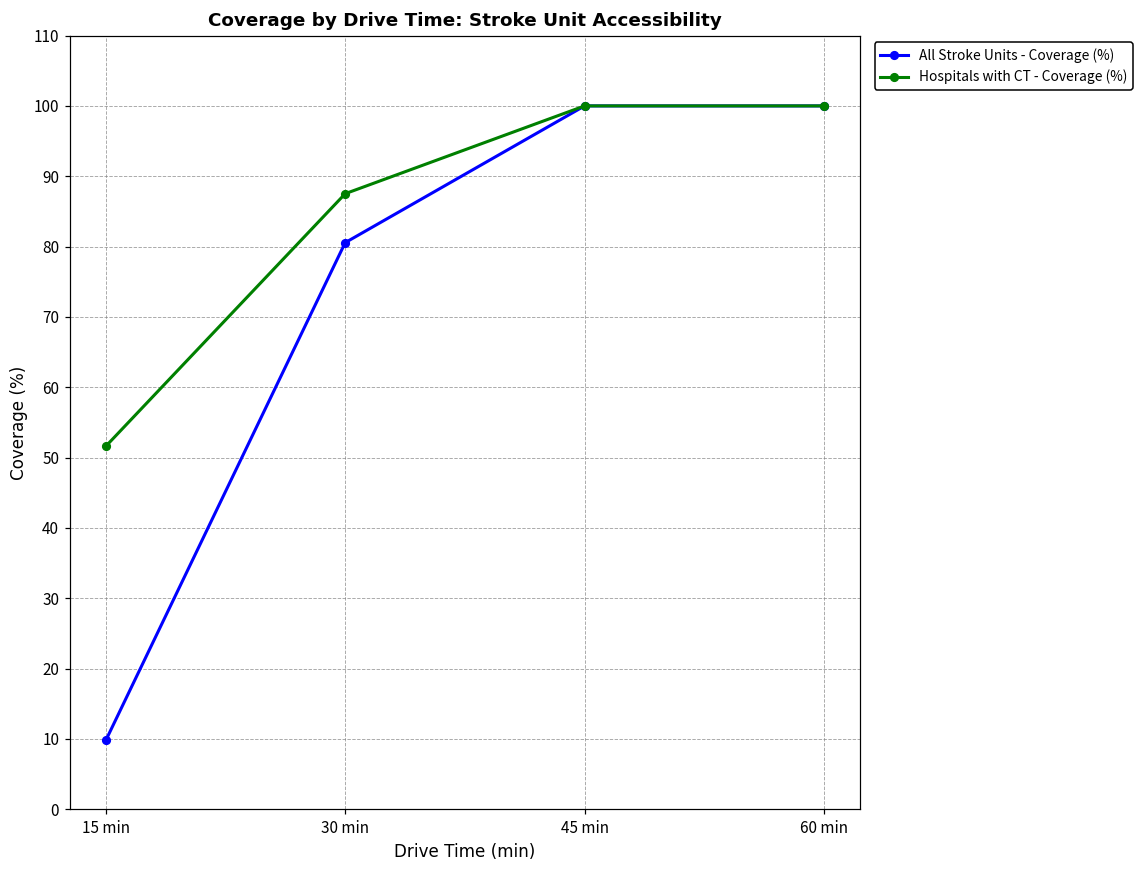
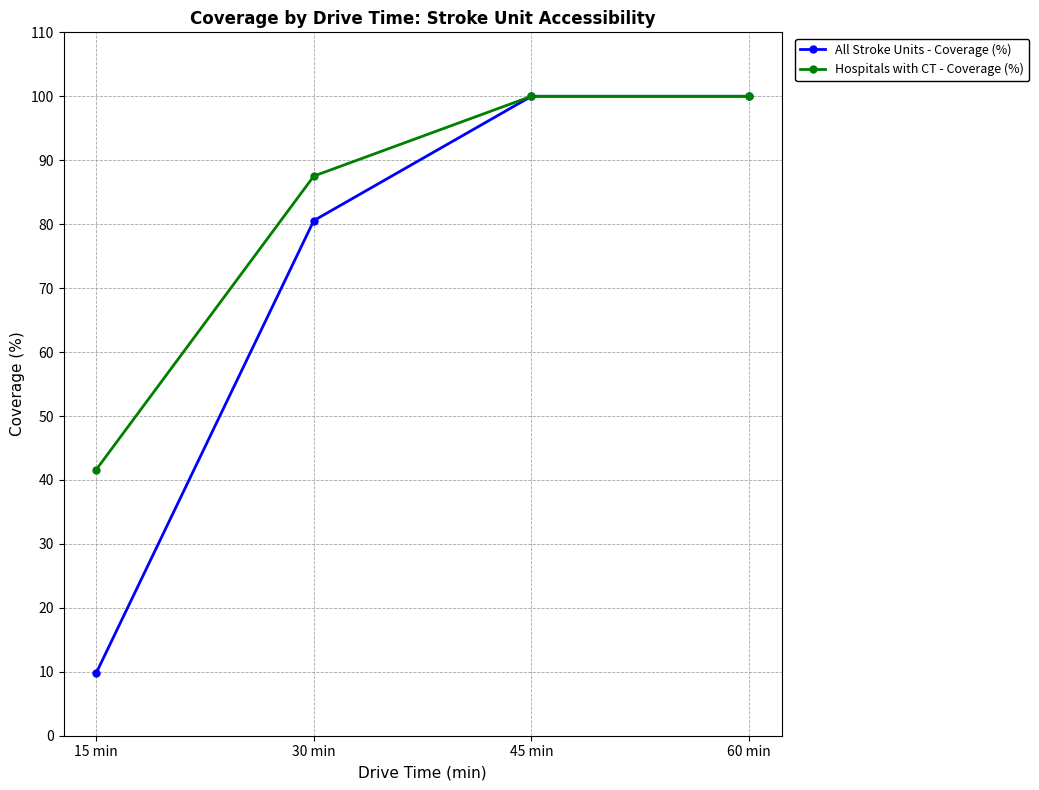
  {
    "All Stroke Units - Coverage (%)": {
      "15 min": 10,
      "30 min": 81
    },
    "Hospitals with CT - Coverage (%)": {
-     "15 min": 52,
+     "15 min": 42,
      "30 min": 88
    }
  }
